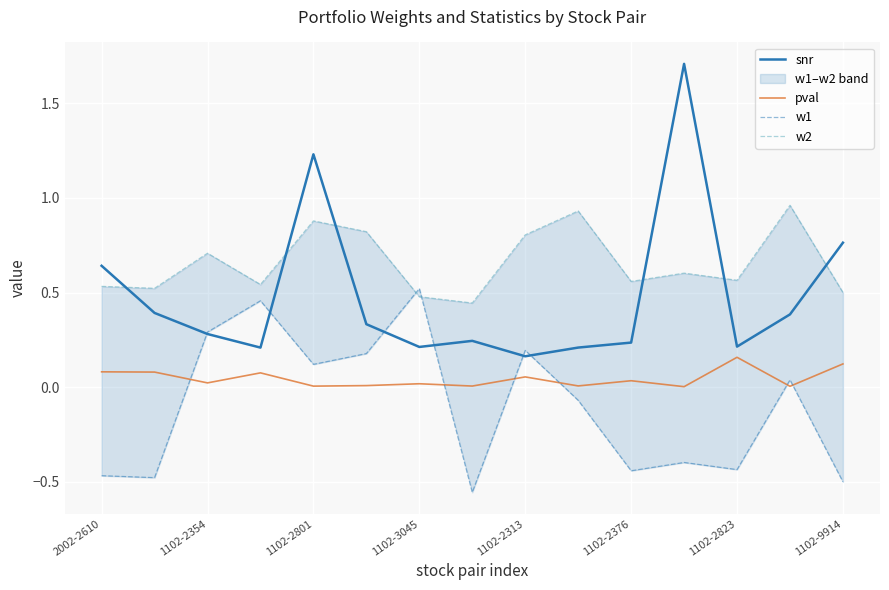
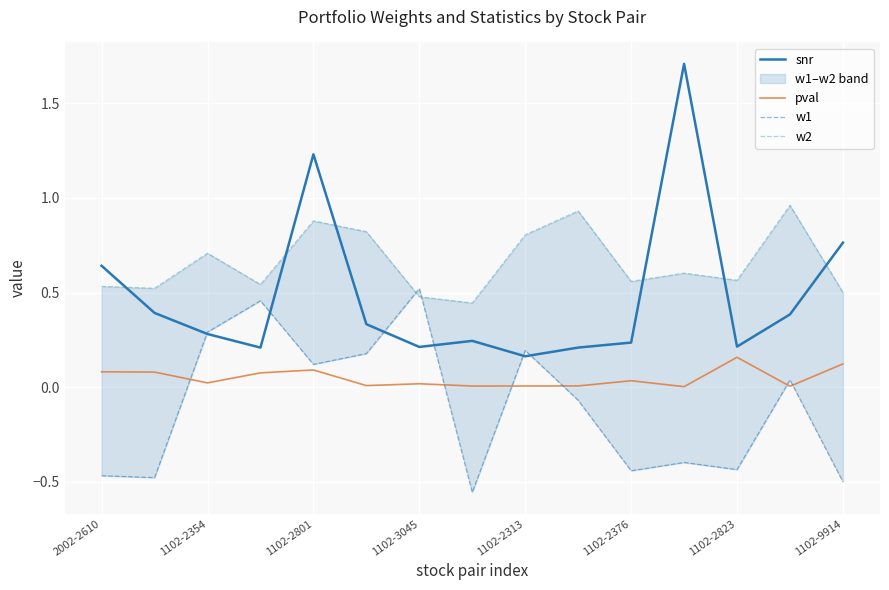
  {
    "pval": {
      "2002-2610": 0.08,
      "1102-2354": 0.02,
-     "1102-2801": 0.01,
+     "1102-2801": 0.09,
      "1102-3045": 0.02,
-     "1102-2313": 0.05,
+     "1102-2313": 0.01,
      "1102-2376": 0.03,
      "1102-2823": 0.16,
      "1102-9914": 0.12
    }
  }
